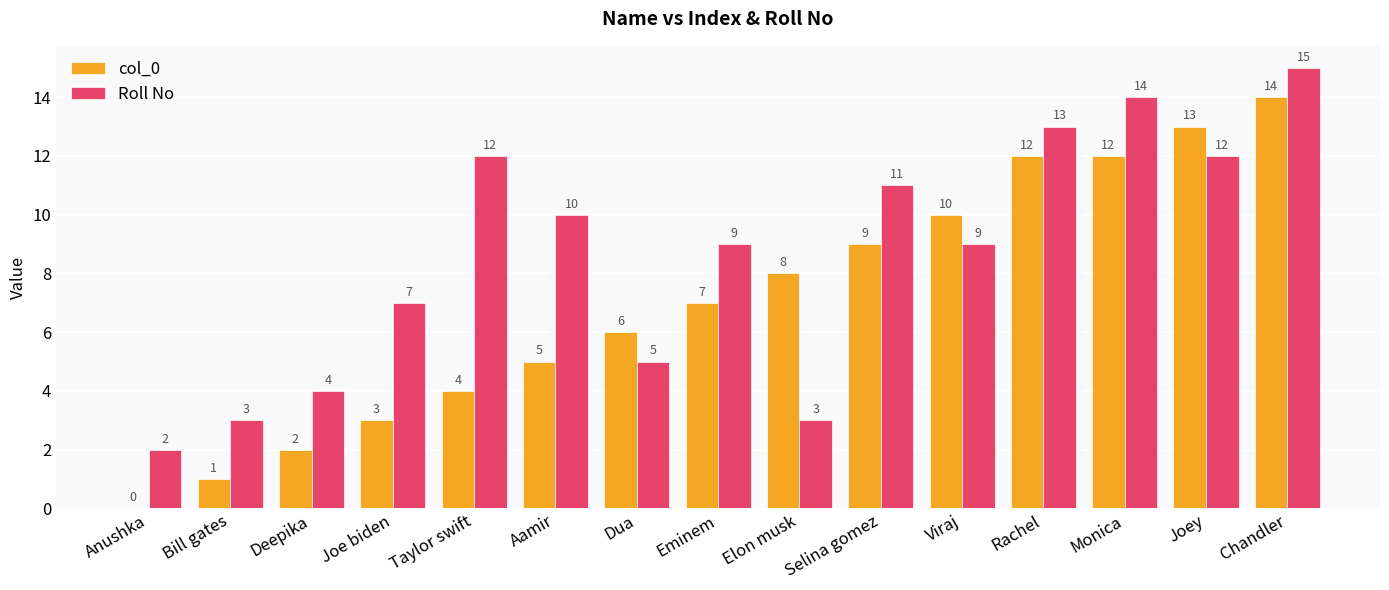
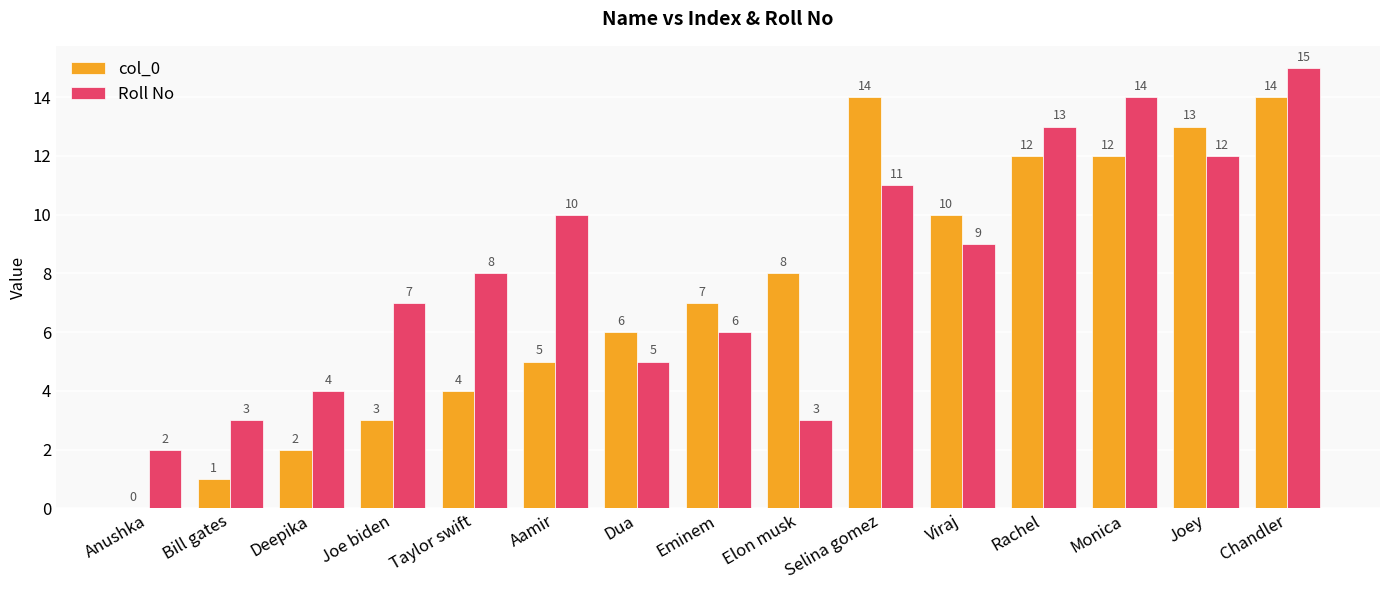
  {
    "col_0": {
      "Anushka": 0,
      "Bill gates": 1,
      "Deepika": 2,
      "Joe biden": 3,
      "Taylor swift": 4,
      "Aamir": 5,
      "Dua": 6,
      "Eminem": 7,
      "Elon musk": 8,
-     "Selina gomez": 9,
+     "Selina gomez": 14,
      "Viraj": 10,
      "Rachel": 12,
      "Monica": 12,
      "Joey": 13,
      "Chandler": 14
    },
    "Roll No": {
      "Anushka": 2,
      "Bill gates": 3,
      "Deepika": 4,
      "Joe biden": 7,
-     "Taylor swift": 12,
+     "Taylor swift": 8,
      "Aamir": 10,
      "Dua": 5,
-     "Eminem": 9,
+     "Eminem": 6,
      "Elon musk": 3,
      "Selina gomez": 11,
      "Viraj": 9,
      "Rachel": 13,
      "Monica": 14,
      "Joey": 12,
      "Chandler": 15
    }
  }
